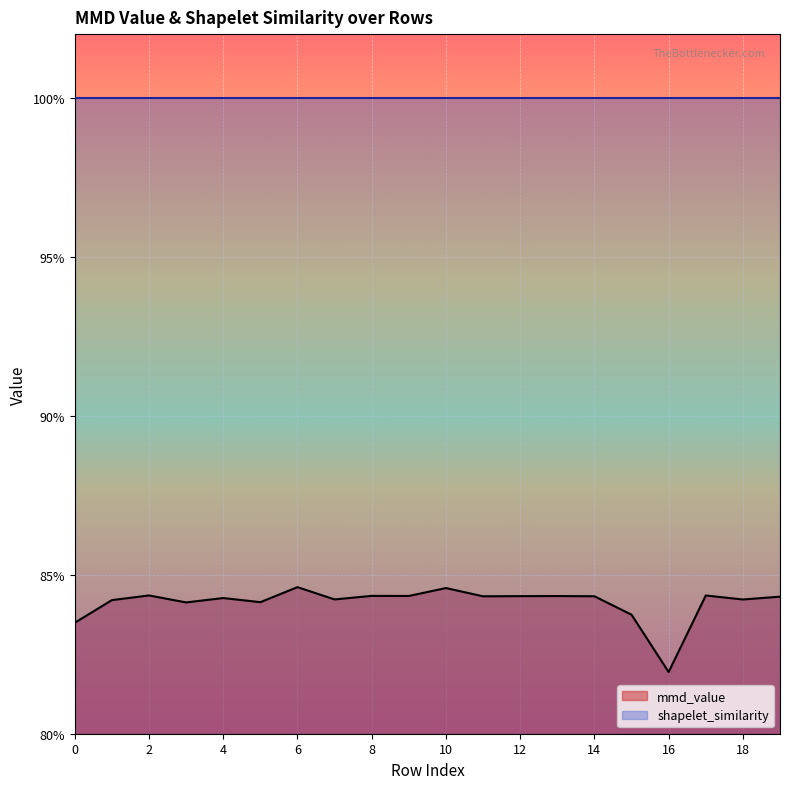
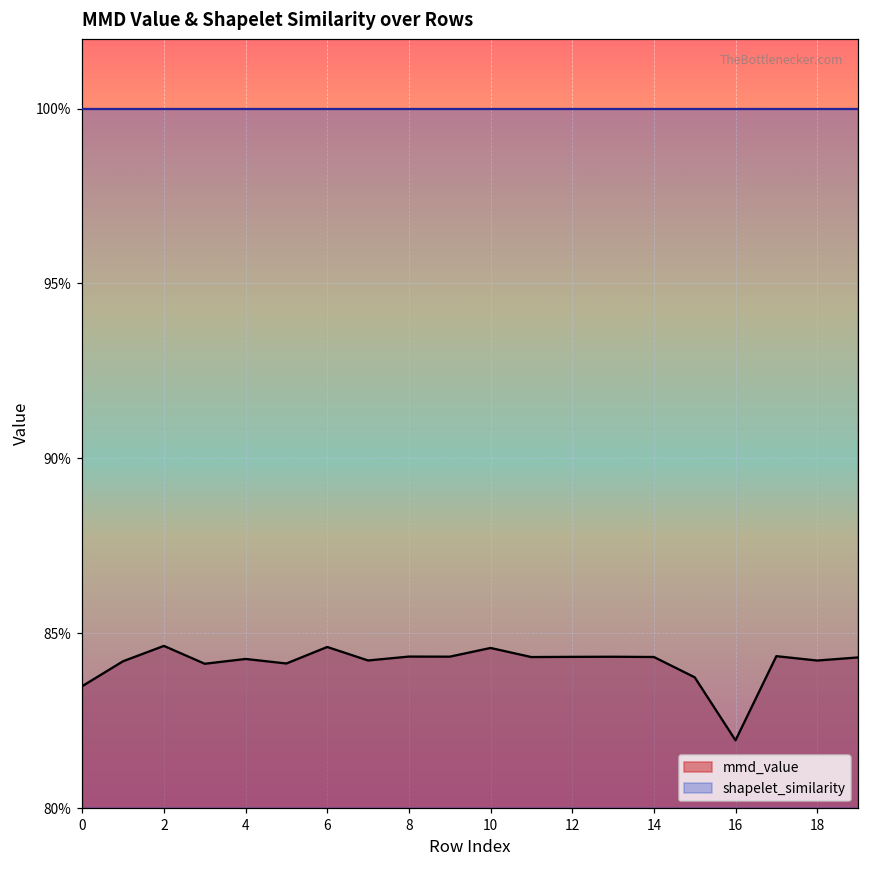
  {
    "mmd_value": {
      "0": "83.5%",
-     "2": "84.3%",
+     "2": "84.6%",
      "4": "84.3%",
      "6": "84.6%",
      "8": "84.3%",
      "10": "84.6%",
      "12": "84.3%",
      "14": "84.3%",
      "16": "81.9%",
      "18": "84.2%"
    },
    "shapelet_similarity": {
      "0": "100.0%",
      "2": "100.0%",
      "4": "100.0%",
      "6": "100.0%",
      "8": "100.0%",
      "10": "100.0%",
      "12": "100.0%",
      "14": "100.0%",
      "16": "100.0%",
      "18": "100.0%"
    }
  }
